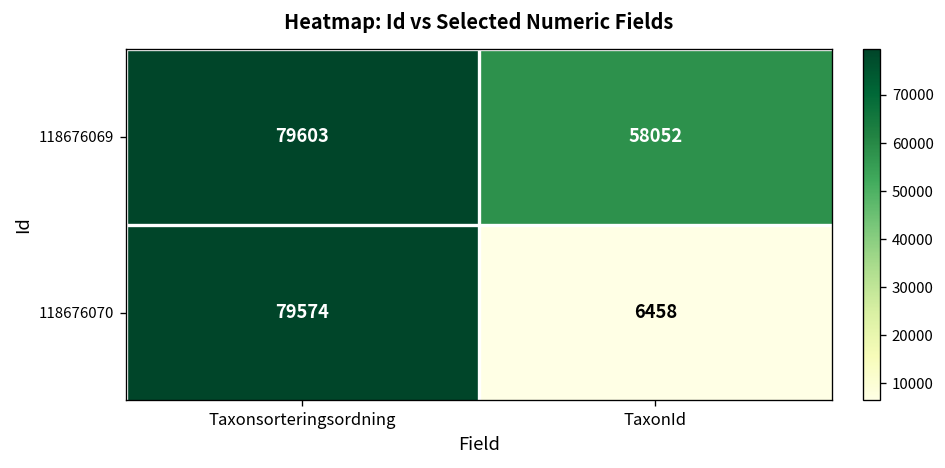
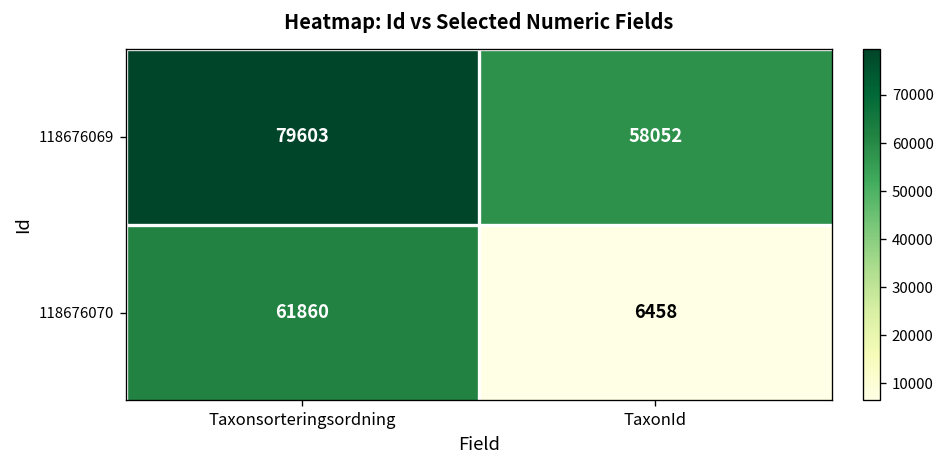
  {
    "118676069": {
      "Taxonsorteringsordning": 79603,
      "TaxonId": 58052
    },
    "118676070": {
-     "Taxonsorteringsordning": 79574,
+     "Taxonsorteringsordning": 61860,
      "TaxonId": 6458
    }
  }
